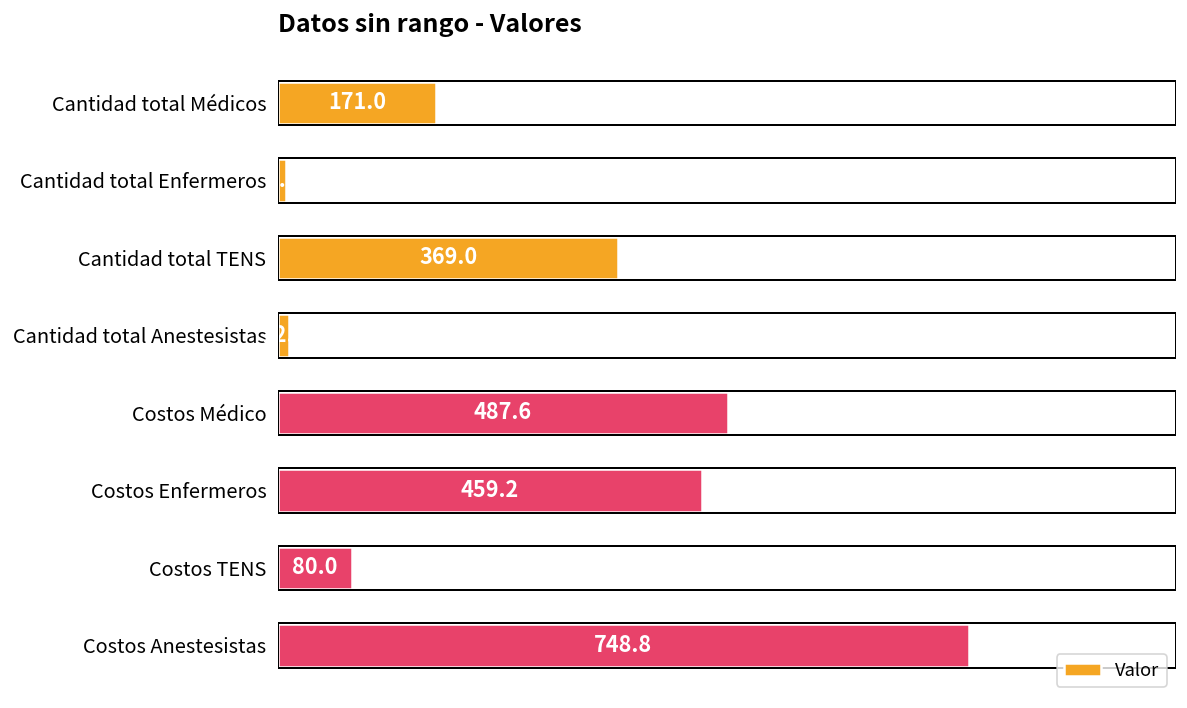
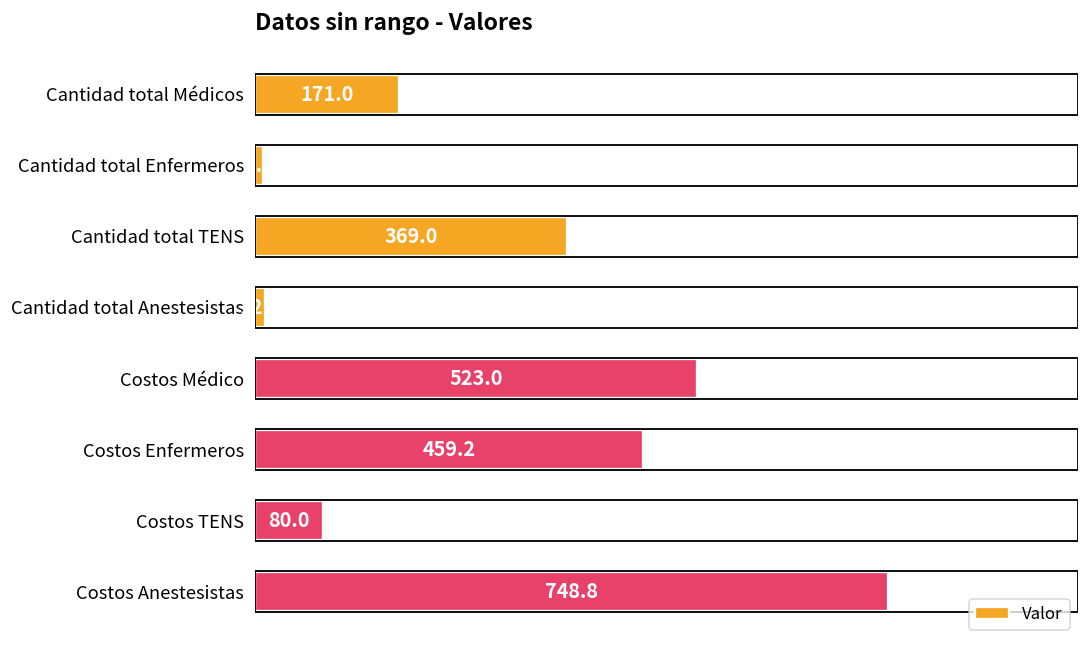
  {
    "Cantidad total Médicos": 171.0,
    "Cantidad total TENS": 369.0,
-   "Costos Médico": 487.6,
+   "Costos Médico": 523.0,
    "Costos Enfermeros": 459.2,
    "Costos TENS": 80.0,
    "Costos Anestesistas": 748.8
  }
